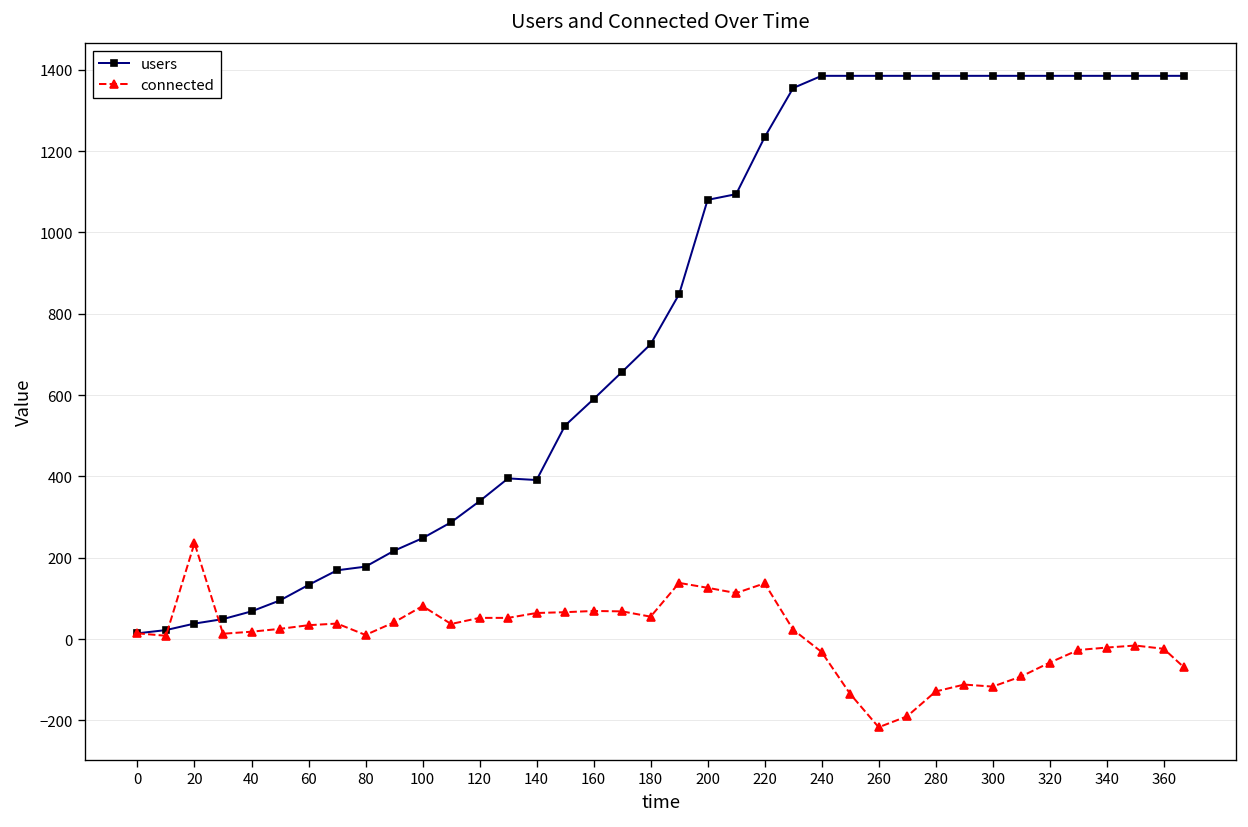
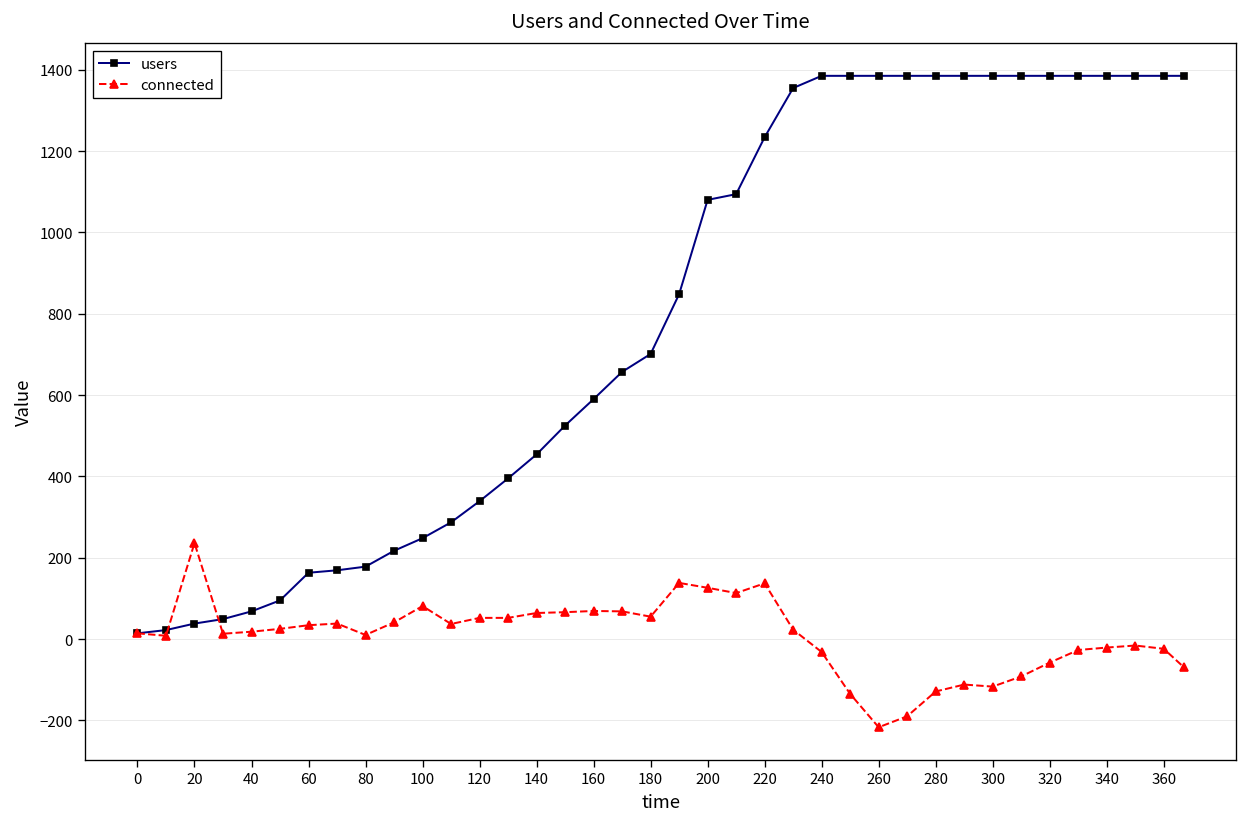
  {
    "users": {
      "20": 40,
      "40": 70,
-     "60": 130,
+     "60": 160,
      "80": 180,
      "100": 250,
      "120": 340,
-     "140": 390,
+     "140": 450,
      "160": 590,
-     "180": 730,
+     "180": 700,
      "200": 1080,
      "220": 1230,
      "240": 1390,
      "260": 1390,
      "280": 1390,
      "300": 1390,
      "320": 1390,
      "340": 1390,
      "360": 1390
    },
    "connected": {
      "20": 240,
      "40": 20,
      "60": 30,
      "80": 10,
      "100": 80,
      "120": 50,
      "140": 60,
      "160": 70,
      "180": 60,
      "200": 130,
      "220": 140,
      "240": -30,
      "260": -220,
      "280": -130,
      "300": -120,
      "320": -60,
      "340": -20,
      "360": -20
    }
  }
